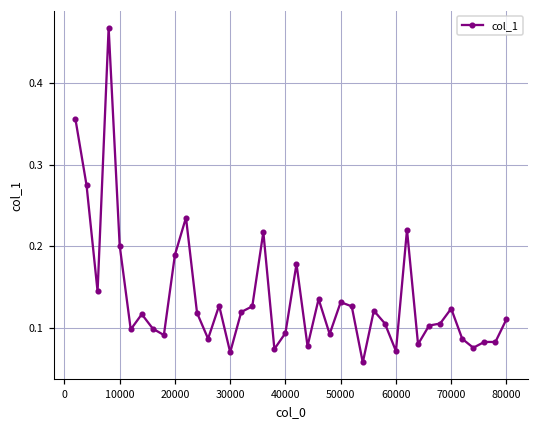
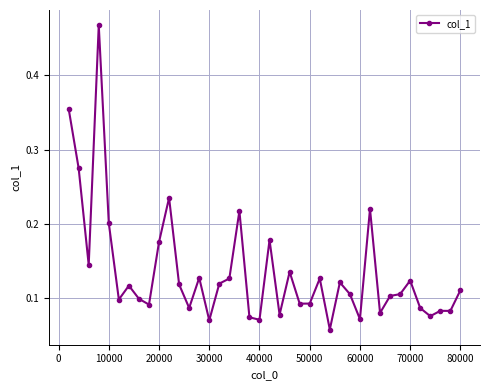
  {
    "10000": 0.20,
-   "20000": 0.19,
+   "20000": 0.18,
    "30000": 0.07,
-   "40000": 0.09,
-   "50000": 0.13,
+   "40000": 0.07,
+   "50000": 0.09,
    "60000": 0.07,
    "70000": 0.12,
    "80000": 0.11
  }
